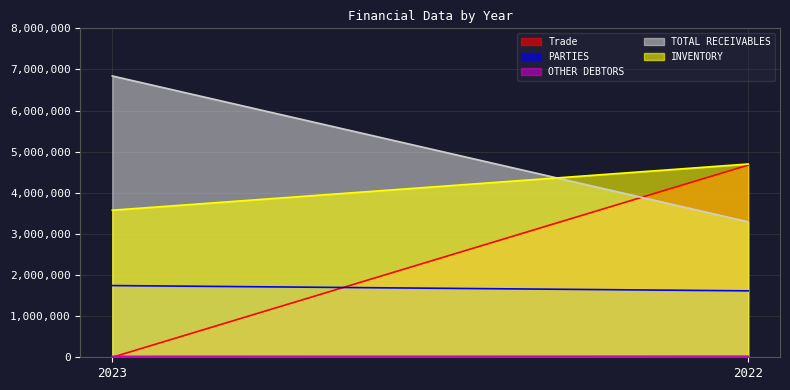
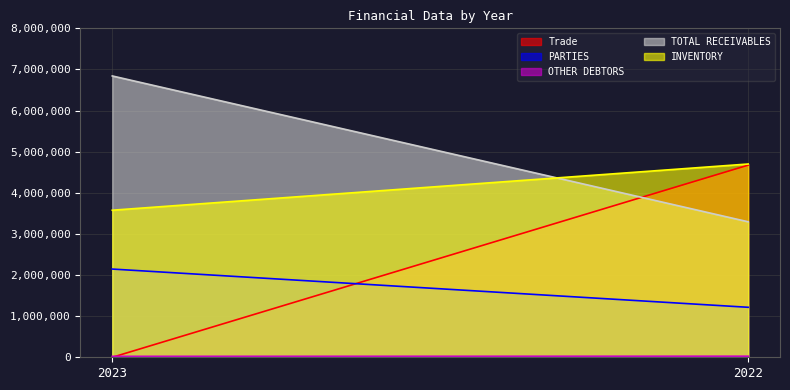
  {
    "PARTIES": {
-     "2023": "1,700,000",
-     "2022": "1,600,000"
+     "2023": "2,100,000",
+     "2022": "1,200,000"
    },
    "OTHER DEBTORS": {
      "2022": "0"
    },
    "TOTAL RECEIVABLES": {
      "2023": "6,800,000",
      "2022": "3,300,000"
    },
    "INVENTORY": {
      "2023": "3,600,000"
    }
  }
